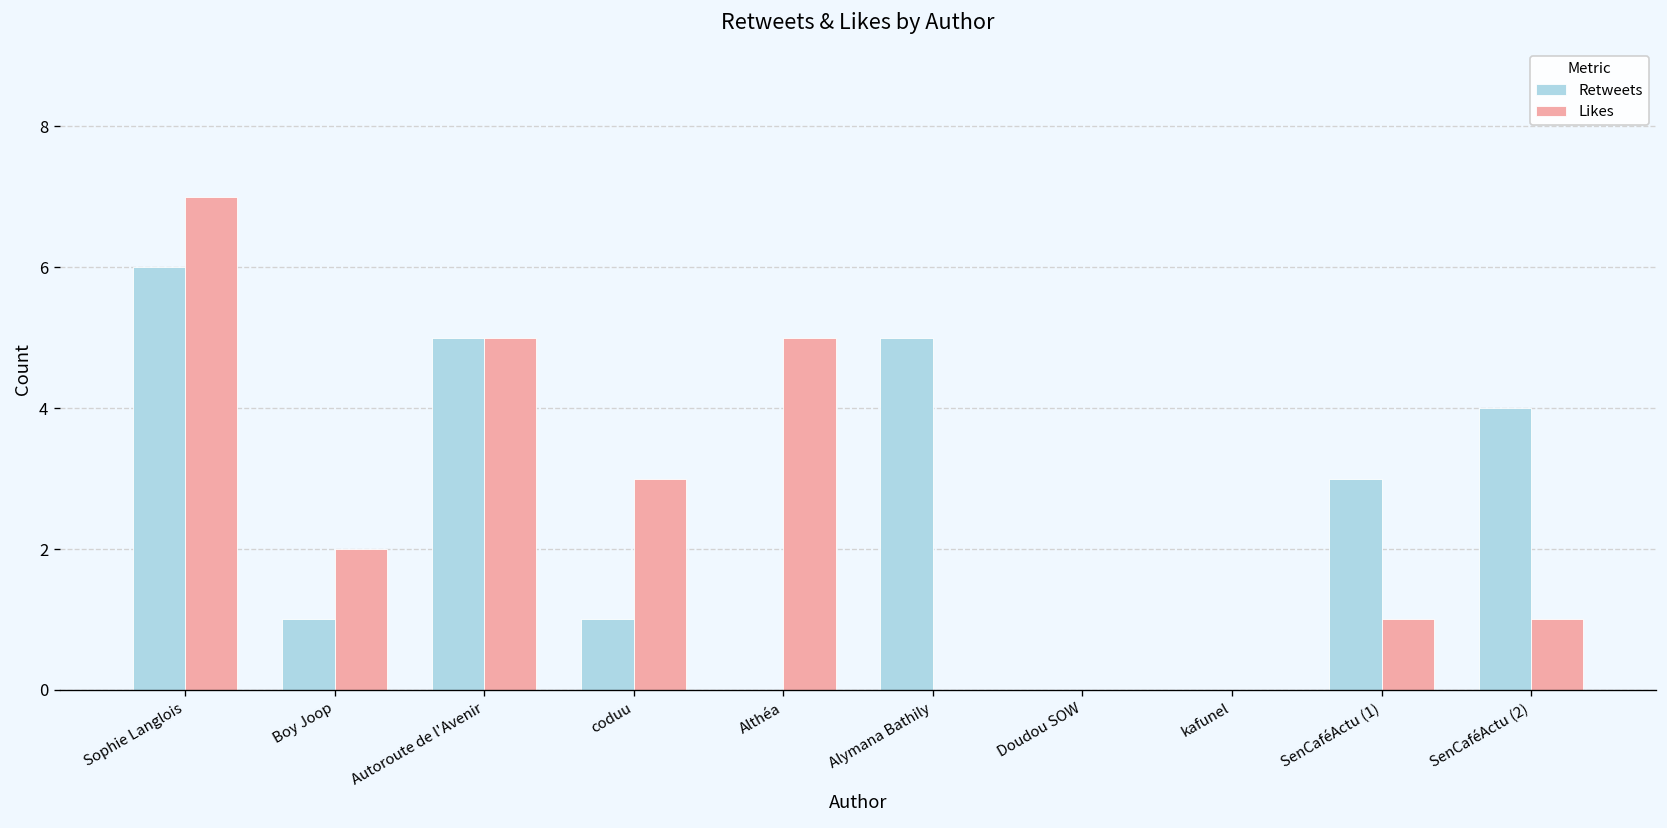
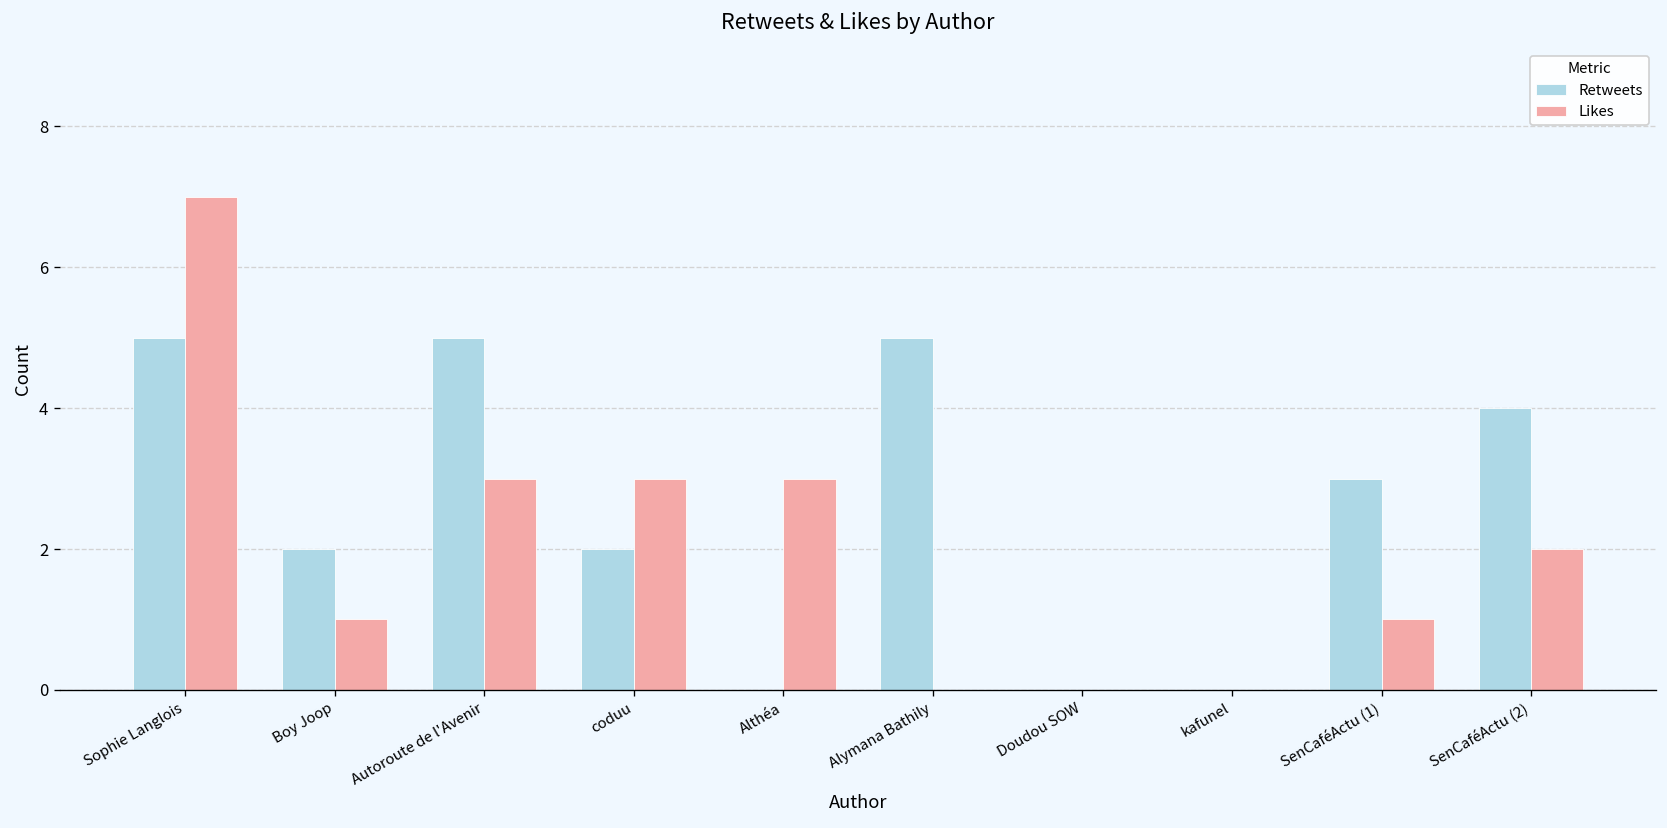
  {
    "Retweets": {
-     "Sophie Langlois": 6,
-     "Boy Joop": 1,
+     "Sophie Langlois": 5,
+     "Boy Joop": 2,
      "Autoroute de l'Avenir": 5,
-     "coduu": 1,
+     "coduu": 2,
      "Althéa": 0,
      "Alymana Bathily": 5,
      "Doudou SOW": 0,
      "kafunel": 0,
      "SenCaféActu (1)": 3,
      "SenCaféActu (2)": 4
    },
    "Likes": {
      "Sophie Langlois": 7,
-     "Boy Joop": 2,
-     "Autoroute de l'Avenir": 5,
+     "Boy Joop": 1,
+     "Autoroute de l'Avenir": 3,
      "coduu": 3,
-     "Althéa": 5,
+     "Althéa": 3,
      "Alymana Bathily": 0,
      "Doudou SOW": 0,
      "kafunel": 0,
      "SenCaféActu (1)": 1,
-     "SenCaféActu (2)": 1
+     "SenCaféActu (2)": 2
    }
  }
